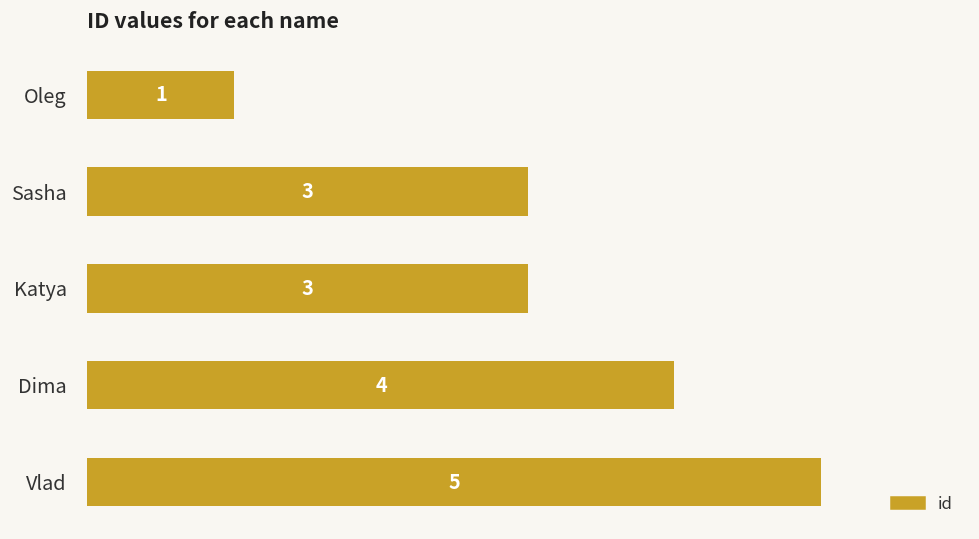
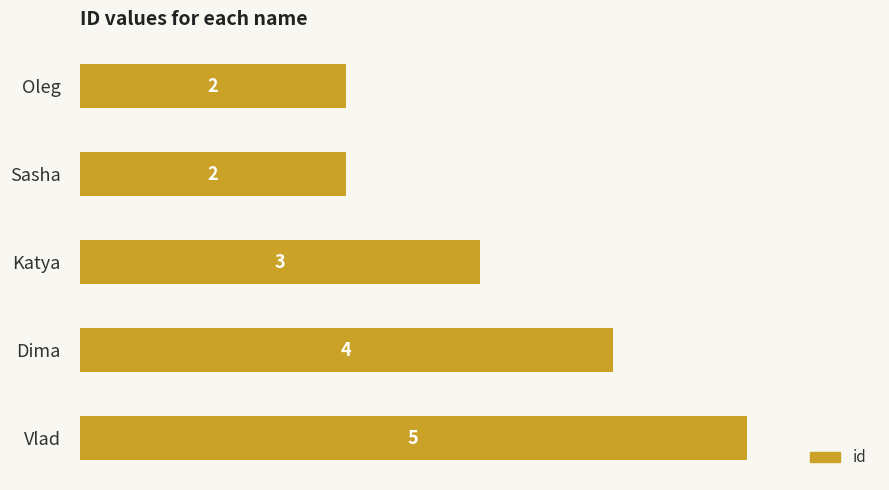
  {
-   "Oleg": 1,
-   "Sasha": 3,
+   "Oleg": 2,
+   "Sasha": 2,
    "Katya": 3,
    "Dima": 4,
    "Vlad": 5
  }
